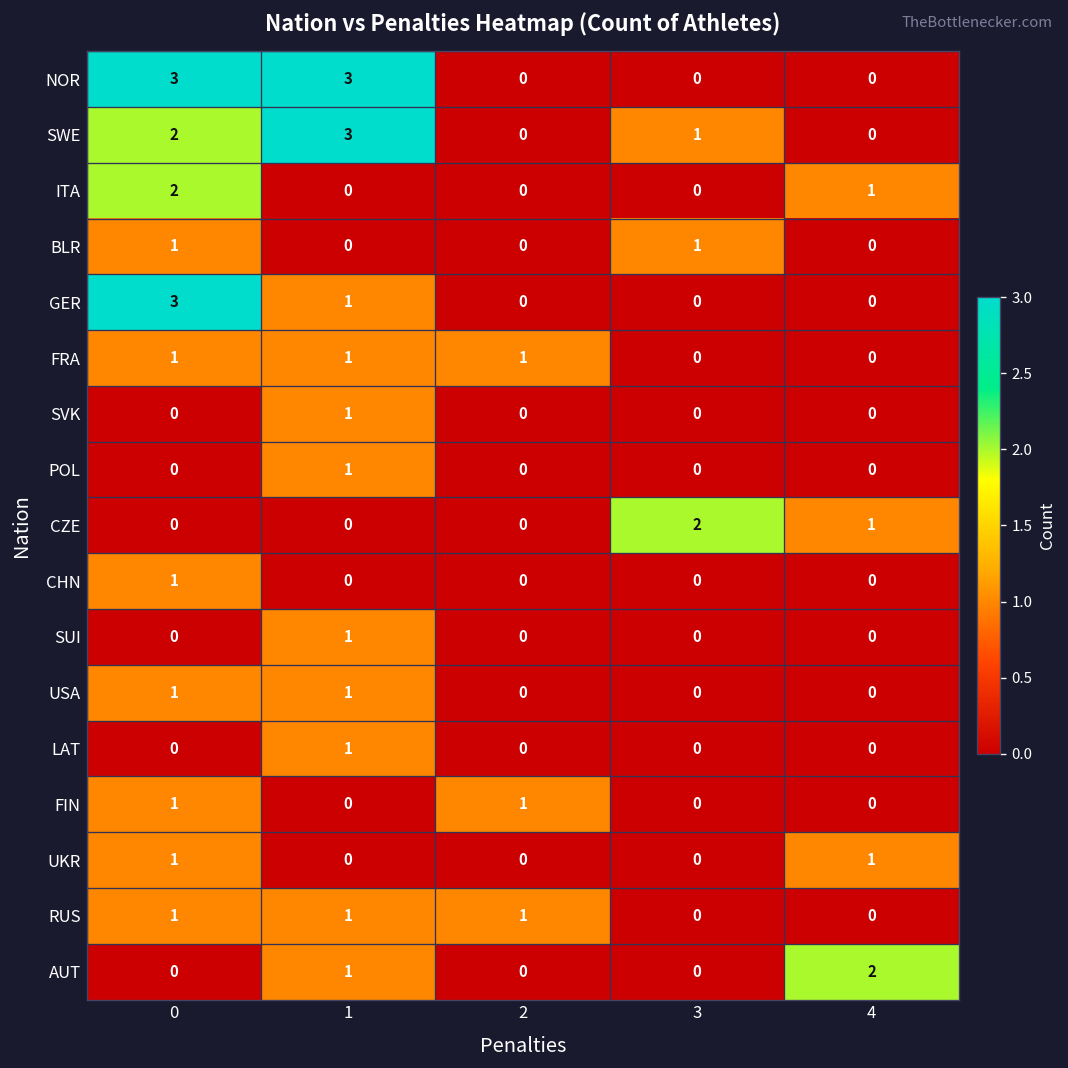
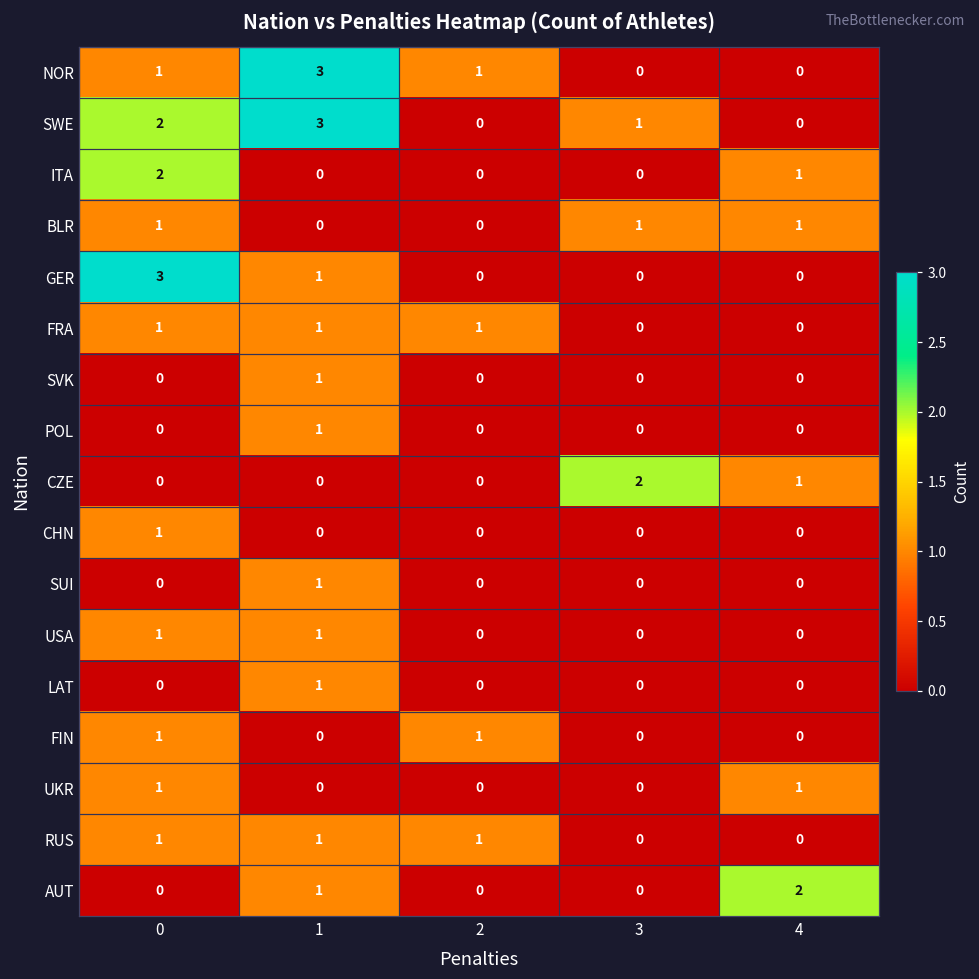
  {
    "NOR": {
-     "0": 3,
+     "0": 1,
      "1": 3,
-     "2": 0,
+     "2": 1,
      "3": 0,
      "4": 0
    },
    "SWE": {
      "0": 2,
      "1": 3,
      "2": 0,
      "3": 1,
      "4": 0
    },
    "ITA": {
      "0": 2,
      "1": 0,
      "2": 0,
      "3": 0,
      "4": 1
    },
    "BLR": {
      "0": 1,
      "1": 0,
      "2": 0,
      "3": 1,
-     "4": 0
+     "4": 1
    },
    "GER": {
      "0": 3,
      "1": 1,
      "2": 0,
      "3": 0,
      "4": 0
    },
    "FRA": {
      "0": 1,
      "1": 1,
      "2": 1,
      "3": 0,
      "4": 0
    },
    "SVK": {
      "0": 0,
      "1": 1,
      "2": 0,
      "3": 0,
      "4": 0
    },
    "POL": {
      "0": 0,
      "1": 1,
      "2": 0,
      "3": 0,
      "4": 0
    },
    "CZE": {
      "0": 0,
      "1": 0,
      "2": 0,
      "3": 2,
      "4": 1
    },
    "CHN": {
      "0": 1,
      "1": 0,
      "2": 0,
      "3": 0,
      "4": 0
    },
    "SUI": {
      "0": 0,
      "1": 1,
      "2": 0,
      "3": 0,
      "4": 0
    },
    "USA": {
      "0": 1,
      "1": 1,
      "2": 0,
      "3": 0,
      "4": 0
    },
    "LAT": {
      "0": 0,
      "1": 1,
      "2": 0,
      "3": 0,
      "4": 0
    },
    "FIN": {
      "0": 1,
      "1": 0,
      "2": 1,
      "3": 0,
      "4": 0
    },
    "UKR": {
      "0": 1,
      "1": 0,
      "2": 0,
      "3": 0,
      "4": 1
    },
    "RUS": {
      "0": 1,
      "1": 1,
      "2": 1,
      "3": 0,
      "4": 0
    },
    "AUT": {
      "0": 0,
      "1": 1,
      "2": 0,
      "3": 0,
      "4": 2
    }
  }
